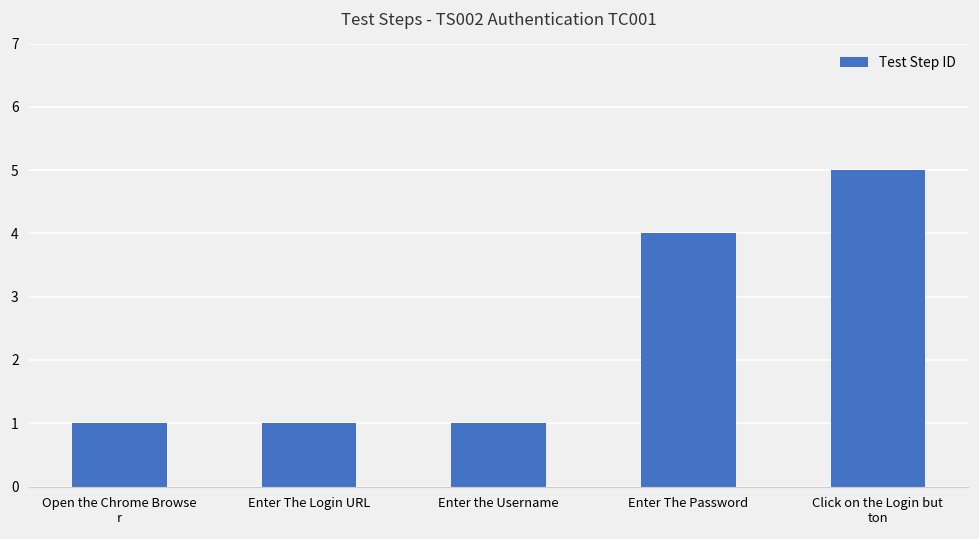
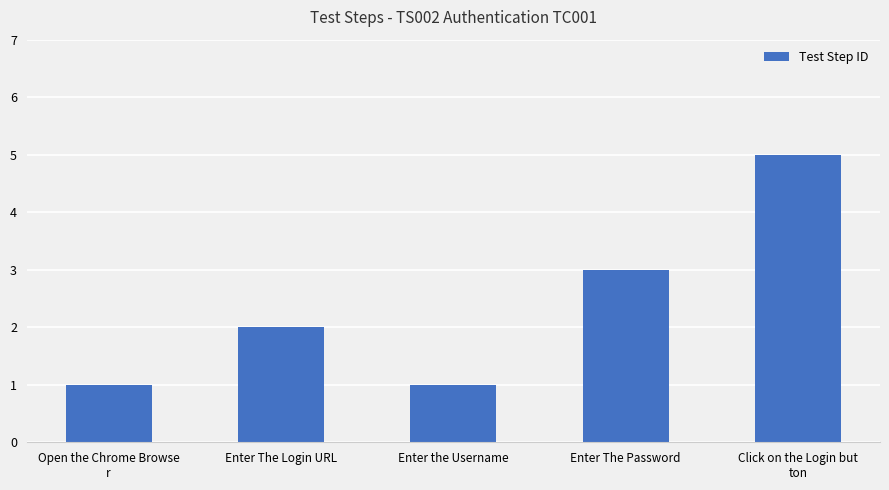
  {
    "Open the Chrome Browse r": 1,
-   "Enter The Login URL": 1,
+   "Enter The Login URL": 2,
    "Enter the Username": 1,
-   "Enter The Password": 4,
+   "Enter The Password": 3,
    "Click on the Login but ton": 5
  }
